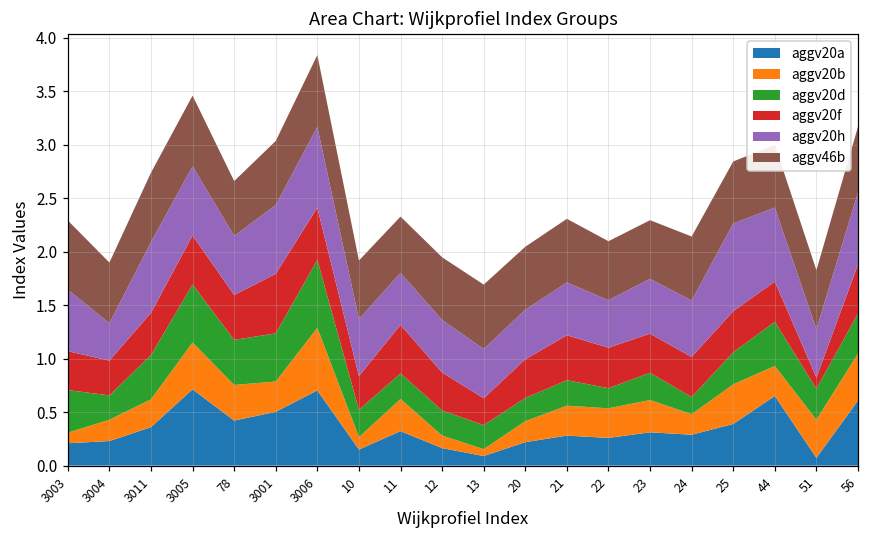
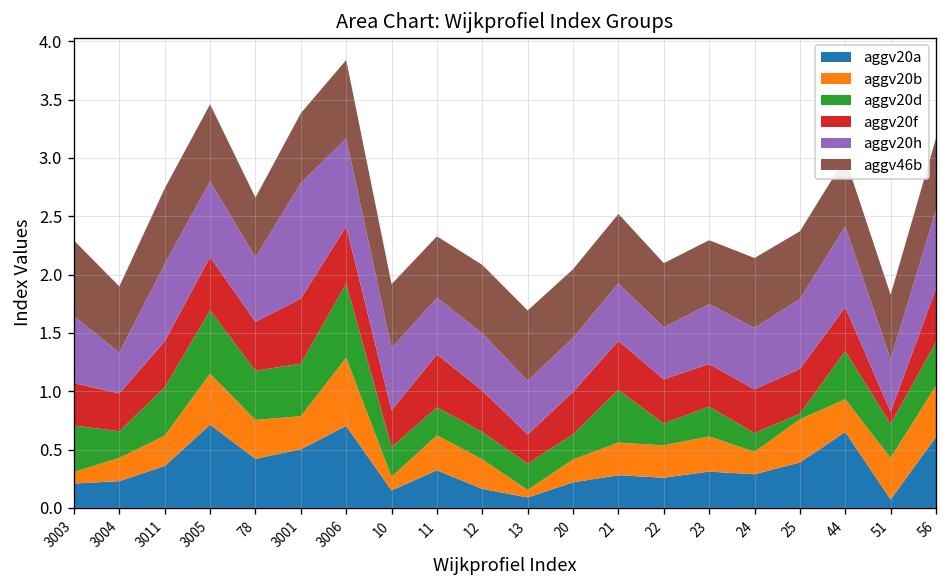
  {
    "aggv20b": {
-     "12": 0.1
+     "12": 0.3
    },
    "aggv20d": {
-     "21": 0.2,
-     "25": 0.3
+     "21": 0.5,
+     "25": 0.0
    },
    "aggv20h": {
-     "3001": 0.6,
-     "25": 0.8
+     "3001": 1.0,
+     "25": 0.6
    },
    "aggv46b": {
      "3003": 0.6,
      "3004": 0.6,
      "3011": 0.6,
      "3005": 0.7,
      "78": 0.5,
      "3001": 0.6,
      "3006": 0.7,
      "10": 0.5,
      "11": 0.5,
      "12": 0.6,
      "13": 0.6,
      "20": 0.6,
      "21": 0.6,
      "22": 0.6,
      "23": 0.5,
      "24": 0.6,
      "25": 0.6,
      "51": 0.6,
      "56": 0.6
    }
  }
